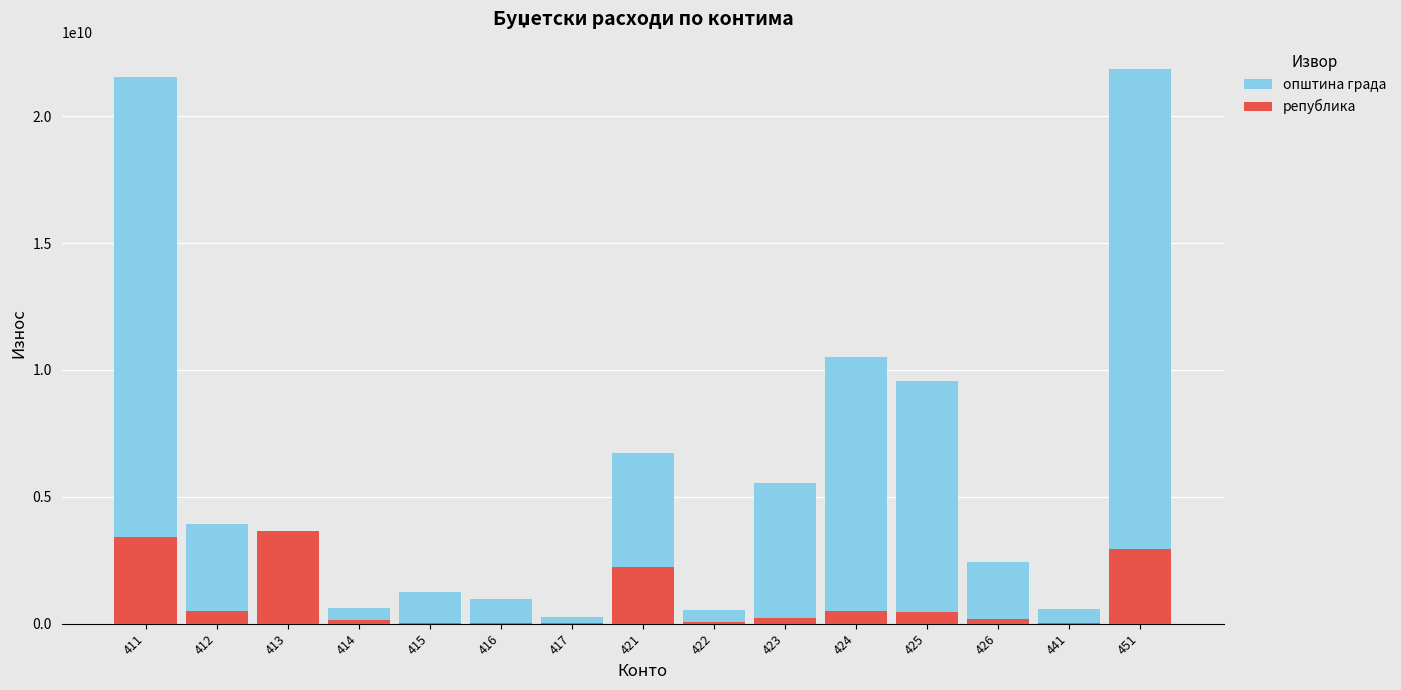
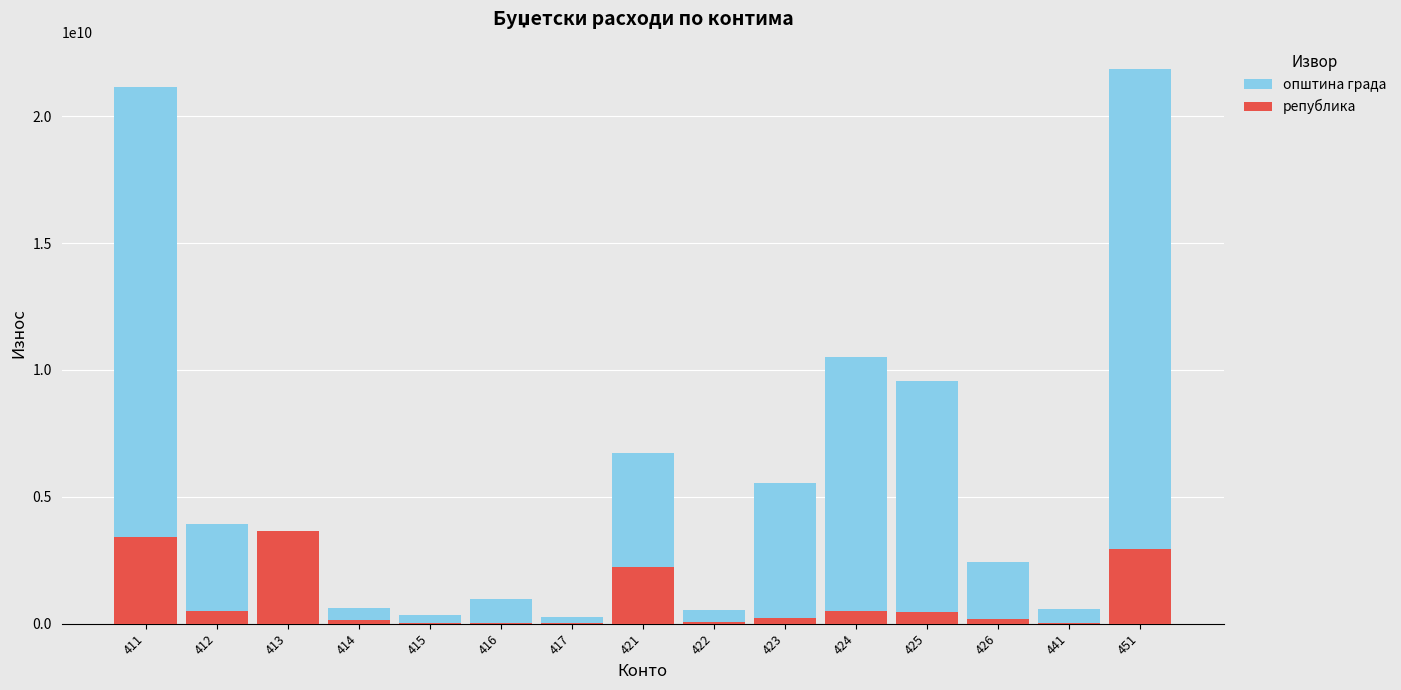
  {
    "општина града": {
-     "411": 21500000000,
+     "411": 21200000000,
      "412": 3900000000,
      "414": 600000000,
-     "415": 1300000000,
+     "415": 300000000,
      "416": 1000000000,
      "417": 300000000,
      "421": 6700000000,
      "422": 600000000,
      "423": 5500000000,
      "424": 10500000000,
      "425": 9600000000,
      "426": 2400000000,
      "441": 600000000,
      "451": 21800000000
    },
    "република": {
      "413": 3600000000
    }
  }
